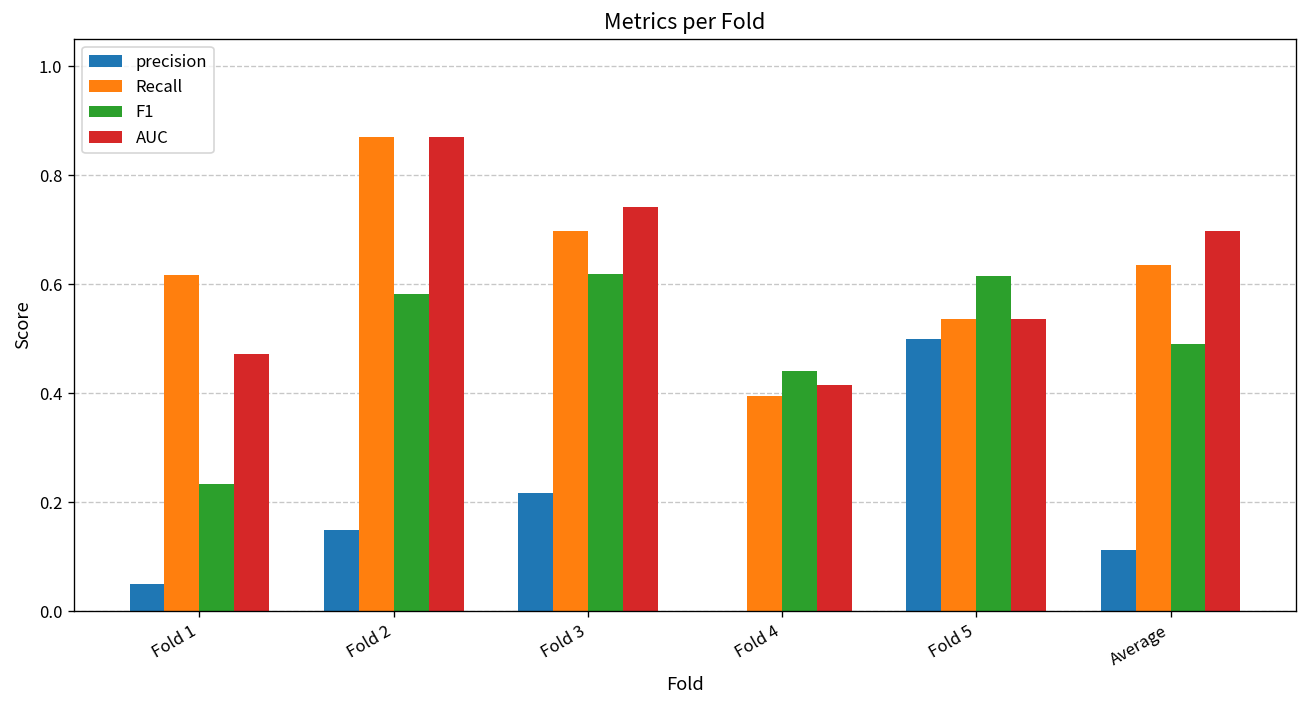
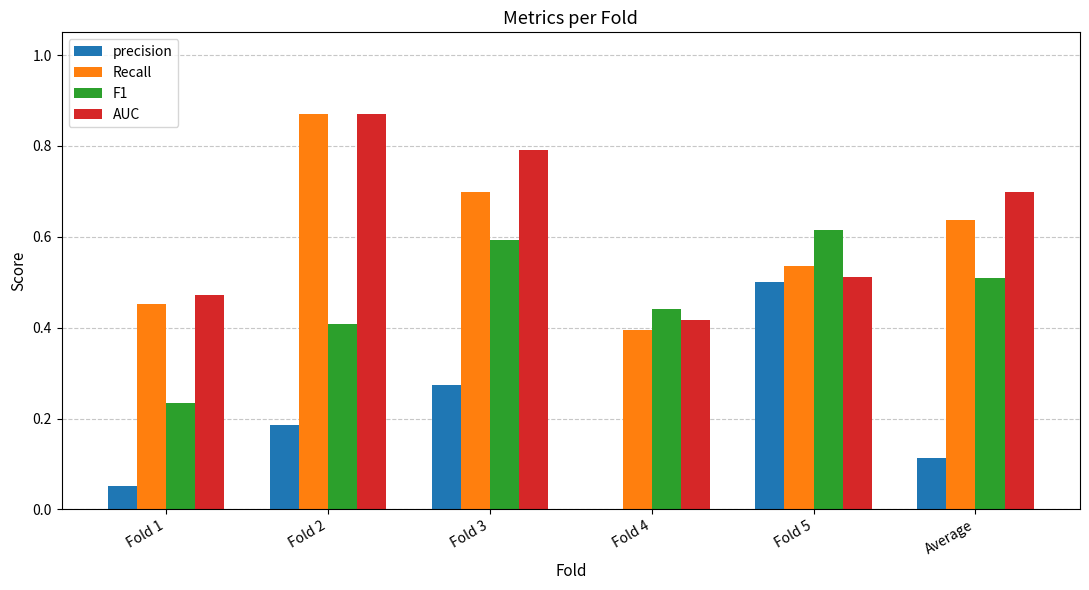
  {
    "precision": {
      "Fold 1": 0.05,
-     "Fold 2": 0.15,
-     "Fold 3": 0.22,
+     "Fold 2": 0.19,
+     "Fold 3": 0.27,
      "Fold 4": 0.00,
      "Fold 5": 0.50,
      "Average": 0.11
    },
    "Recall": {
-     "Fold 1": 0.62,
+     "Fold 1": 0.45,
      "Fold 2": 0.87,
      "Fold 3": 0.70,
      "Fold 4": 0.40,
      "Fold 5": 0.54,
      "Average": 0.64
    },
    "F1": {
      "Fold 1": 0.23,
-     "Fold 2": 0.58,
-     "Fold 3": 0.62,
+     "Fold 2": 0.41,
+     "Fold 3": 0.59,
      "Fold 4": 0.44,
      "Fold 5": 0.61,
-     "Average": 0.49
+     "Average": 0.51
    },
    "AUC": {
      "Fold 1": 0.47,
      "Fold 2": 0.87,
-     "Fold 3": 0.74,
+     "Fold 3": 0.79,
      "Fold 4": 0.42,
-     "Fold 5": 0.54,
+     "Fold 5": 0.51,
      "Average": 0.70
    }
  }
